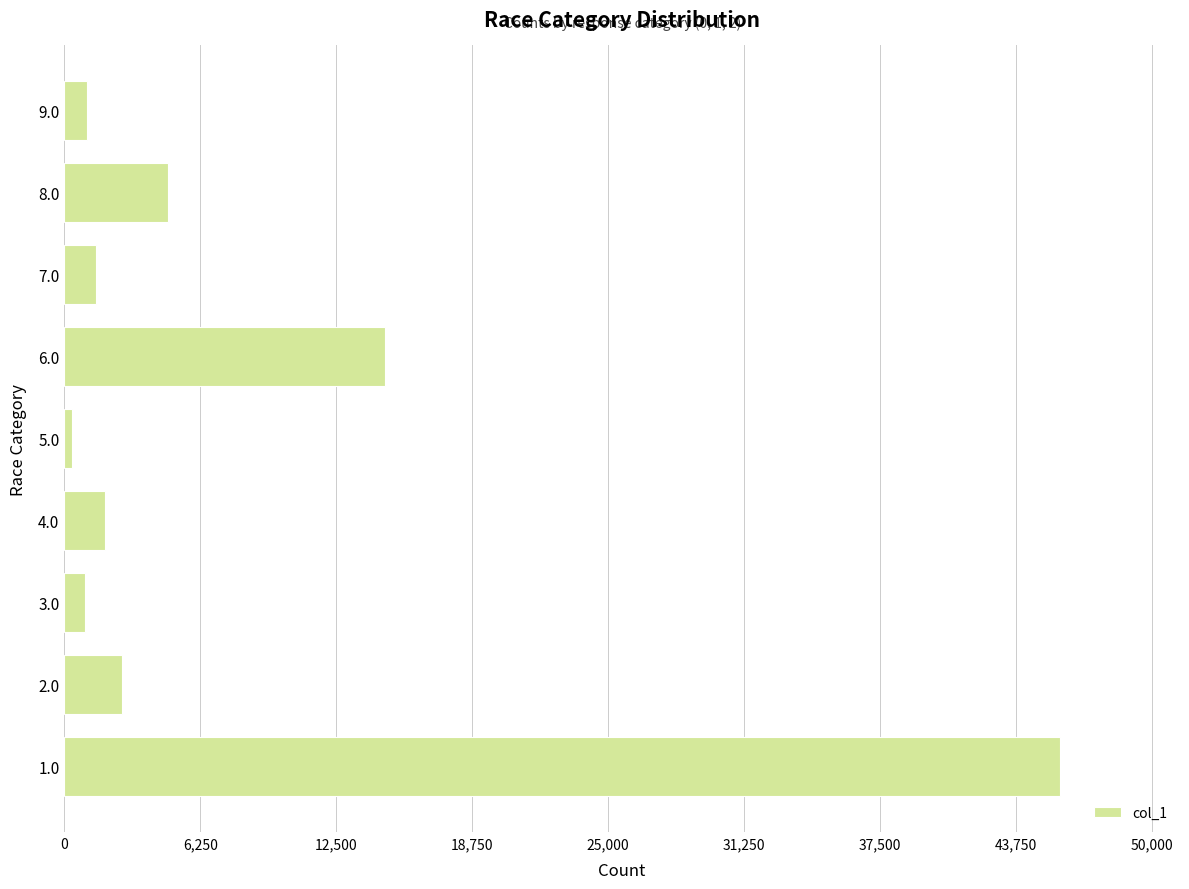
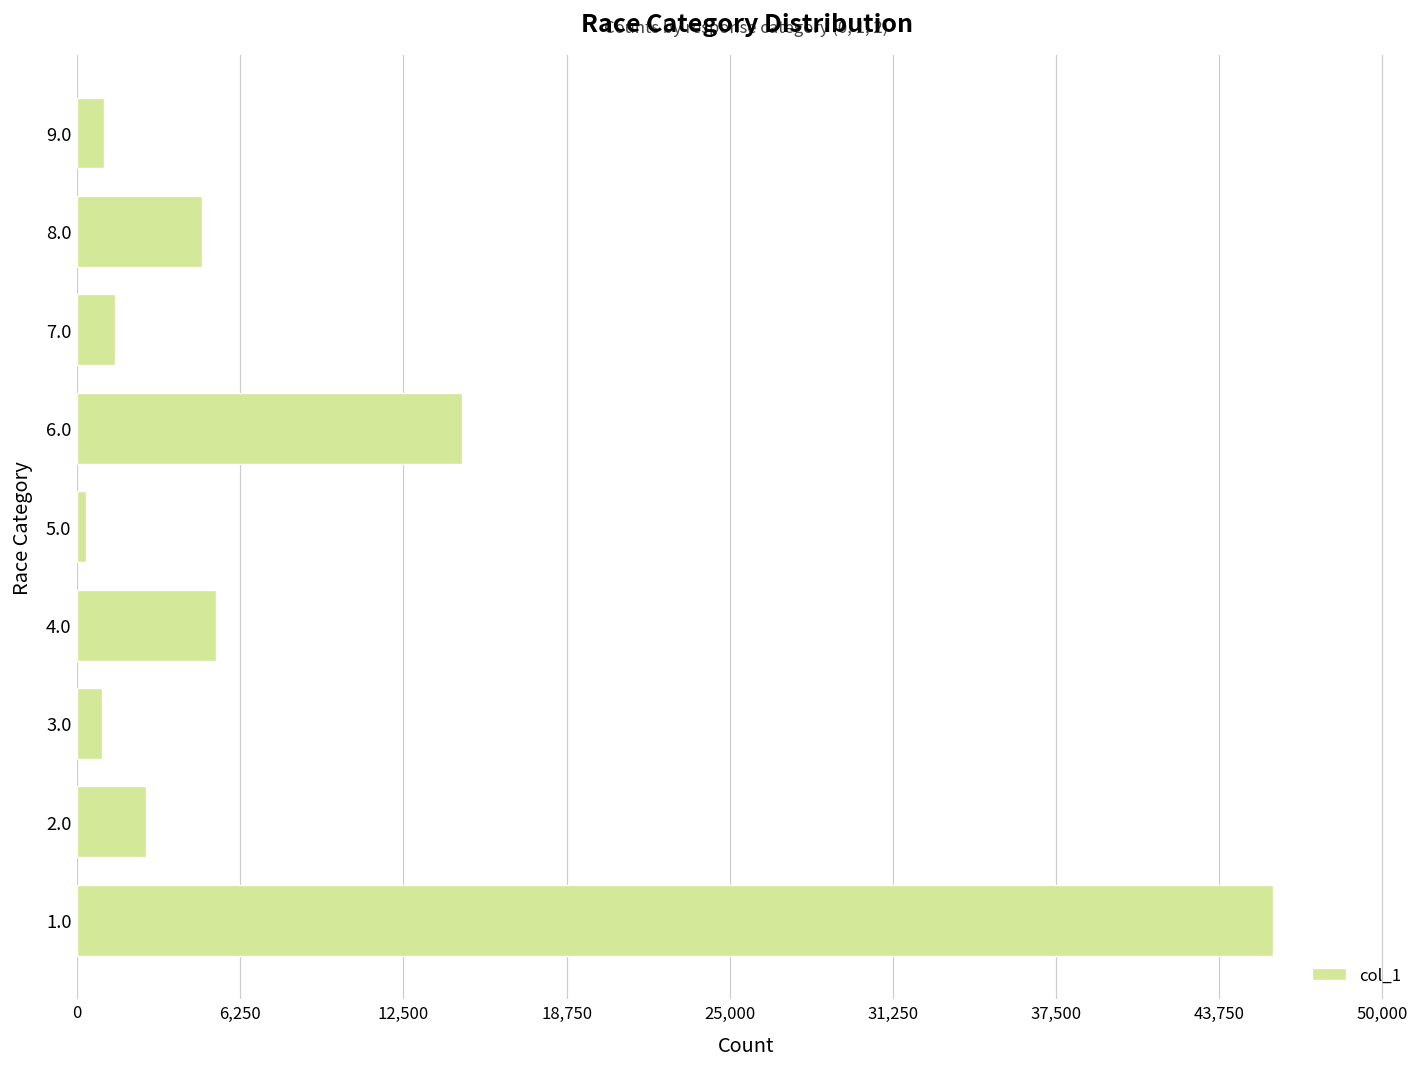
  {
    "9.0": "1,000",
    "8.0": "4,800",
    "7.0": "1,400",
    "6.0": "14,700",
    "5.0": "300",
-   "4.0": "1,900",
+   "4.0": "5,300",
    "3.0": "1,000",
    "2.0": "2,600",
    "1.0": "45,800"
  }
